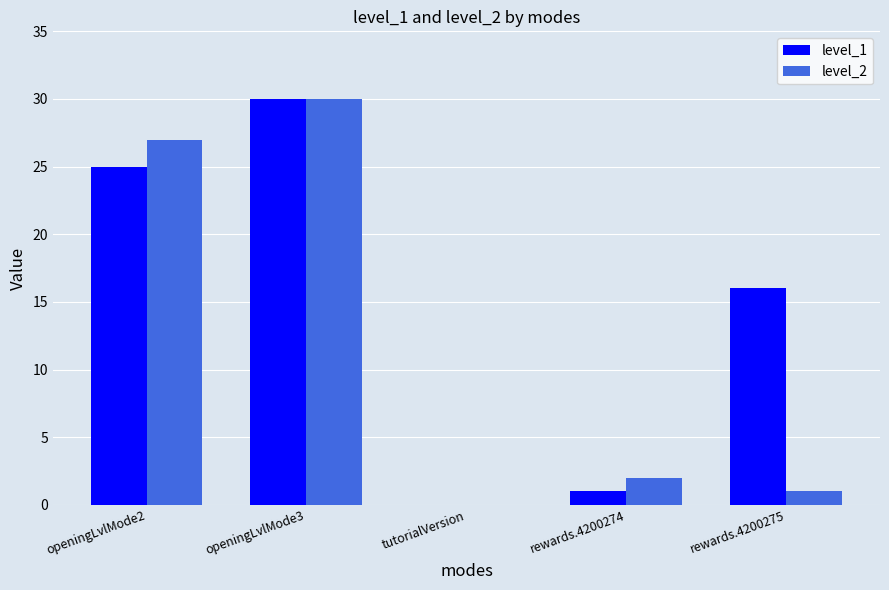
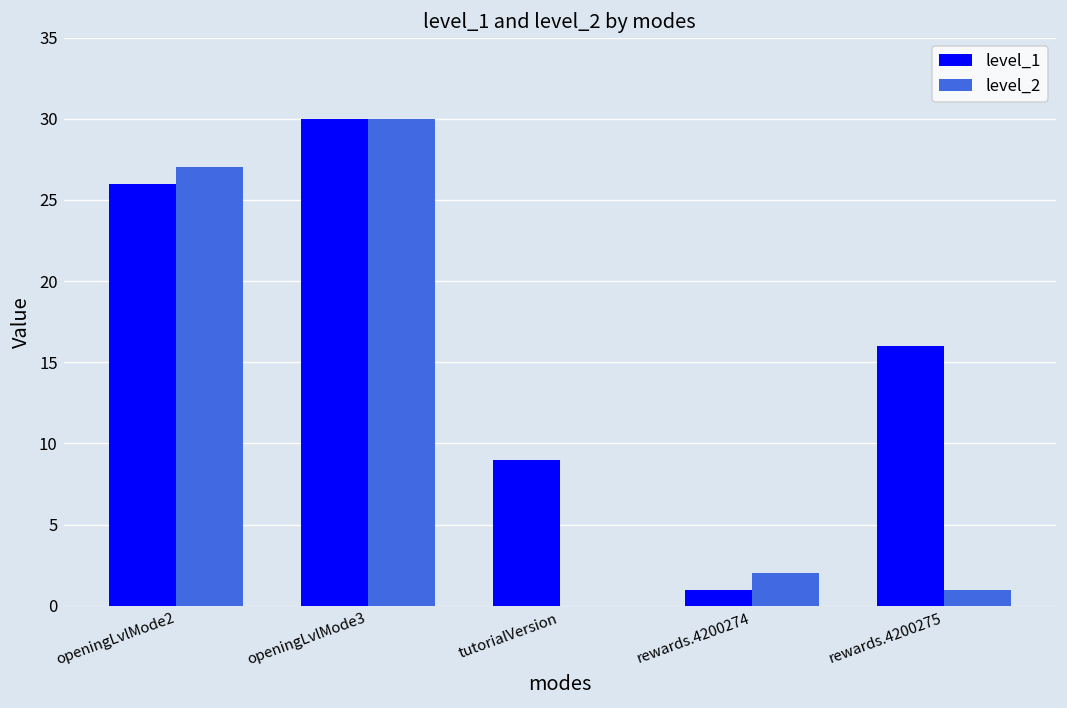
  {
    "level_1": {
-     "openingLvlMode2": 25,
+     "openingLvlMode2": 26,
      "openingLvlMode3": 30,
-     "tutorialVersion": 0,
+     "tutorialVersion": 9,
      "rewards.4200274": 1,
      "rewards.4200275": 16
    },
    "level_2": {
      "openingLvlMode2": 27,
      "openingLvlMode3": 30,
      "tutorialVersion": 0,
      "rewards.4200274": 2,
      "rewards.4200275": 1
    }
  }
